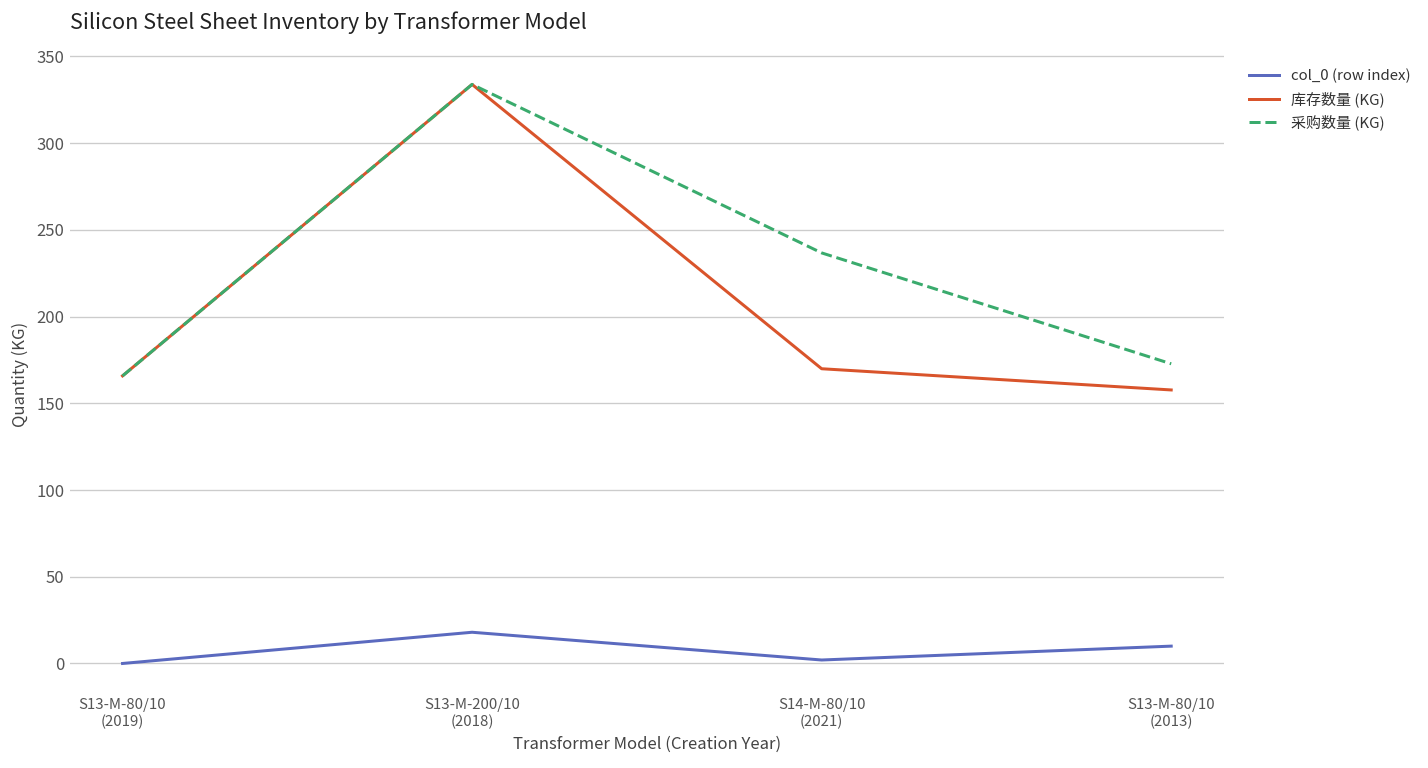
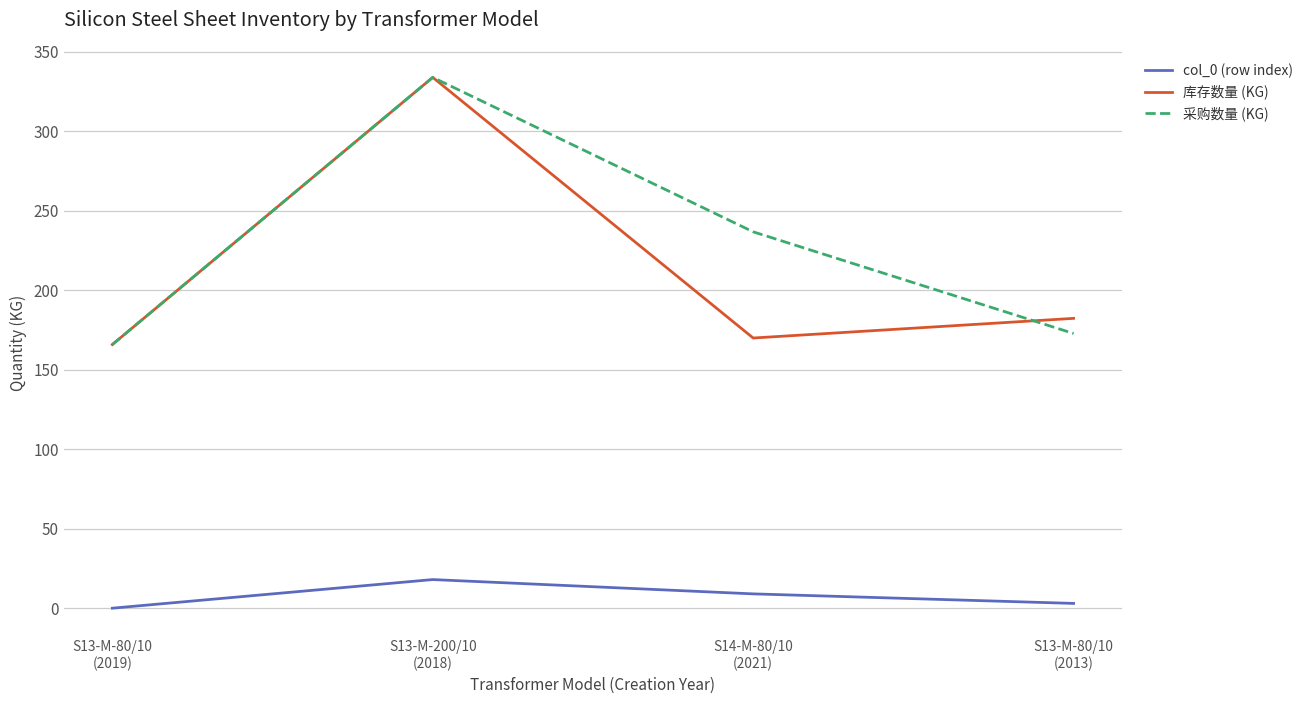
  {
    "col_0 (row index)": {
      "S13-M-80/10 (2019)": 0,
      "S13-M-200/10 (2018)": 18,
-     "S14-M-80/10 (2021)": 2,
-     "S13-M-80/10 (2013)": 10
+     "S14-M-80/10 (2021)": 9,
+     "S13-M-80/10 (2013)": 3
    },
    "库存数量 (KG)": {
      "S14-M-80/10 (2021)": 170,
-     "S13-M-80/10 (2013)": 158
+     "S13-M-80/10 (2013)": 182
    },
    "采购数量 (KG)": {
      "S14-M-80/10 (2021)": 237,
      "S13-M-80/10 (2013)": 173
    }
  }
